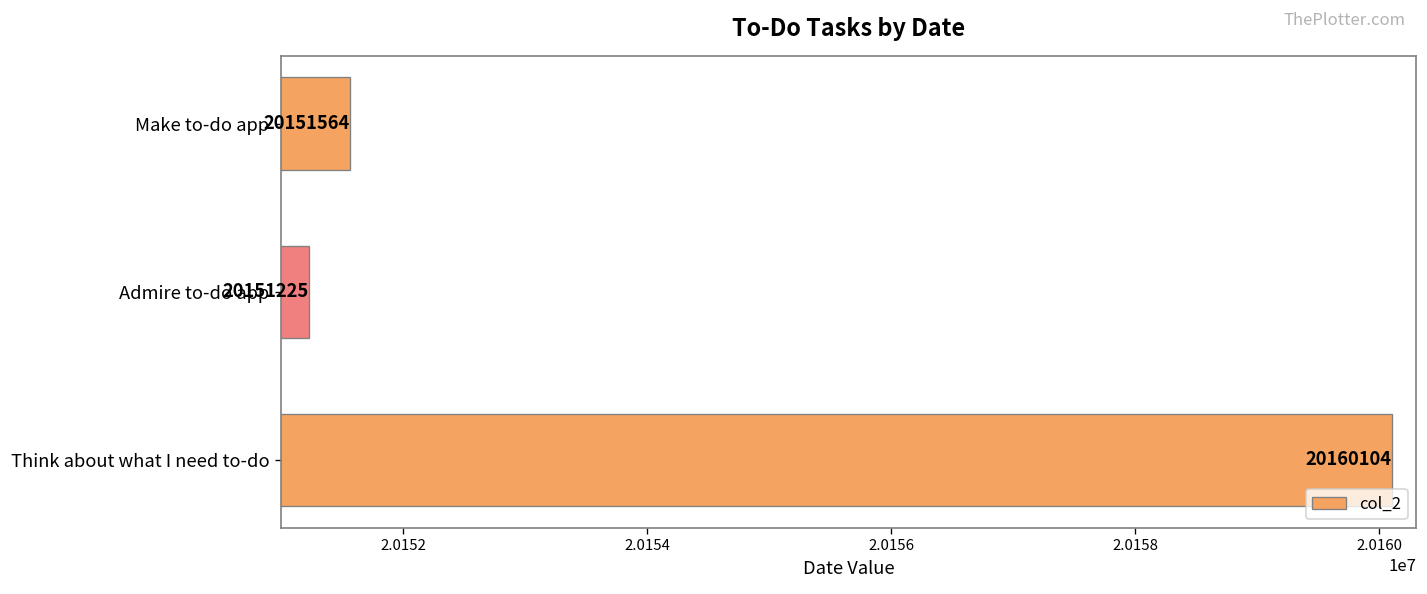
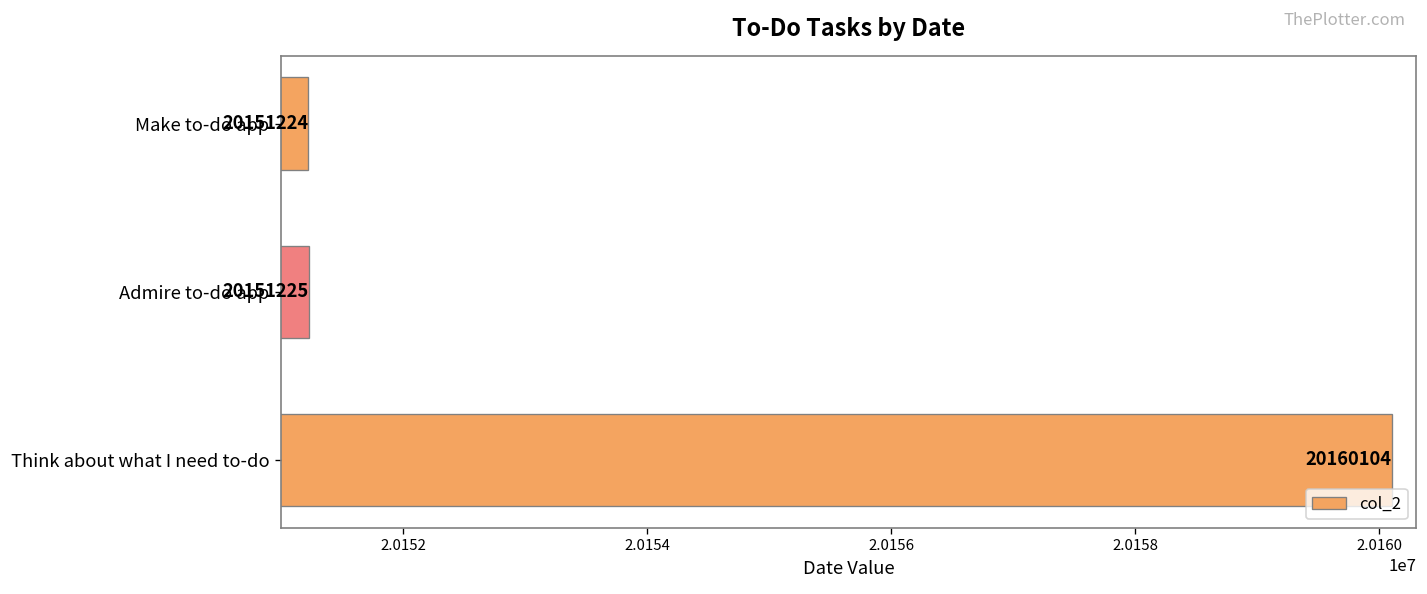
  {
-   "Make to-do app": 20151564,
+   "Make to-do app": 20151224,
    "Admire to-do app": 20151225,
    "Think about what I need to-do": 20160104
  }
